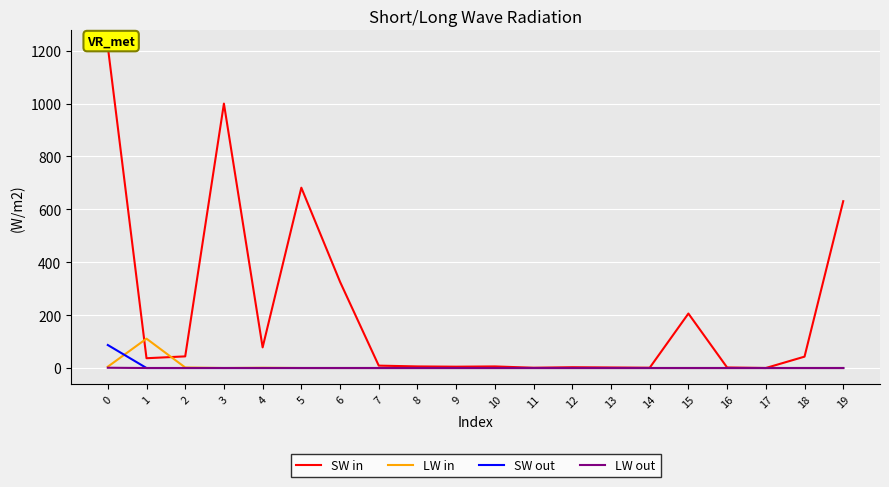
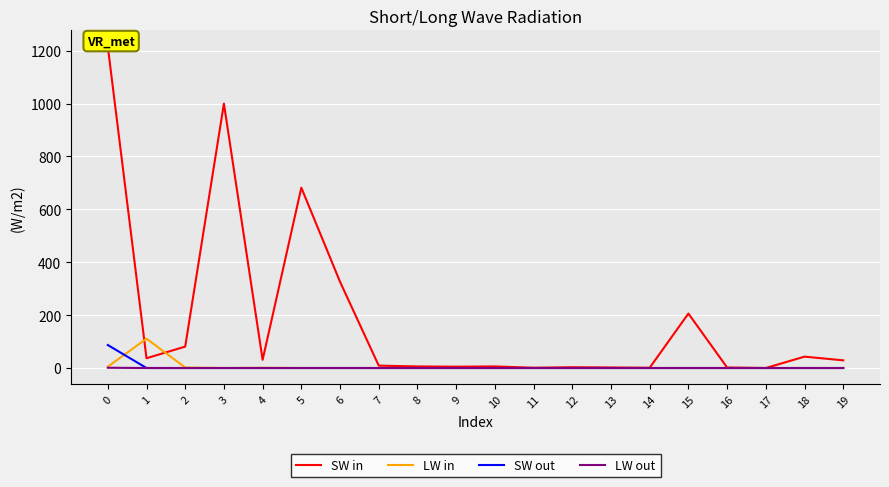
  {
    "SW in": {
      "1": 40,
-     "2": 40,
+     "2": 80,
      "3": 1000,
-     "4": 80,
+     "4": 30,
      "5": 680,
      "6": 330,
      "15": 210,
      "18": 40,
-     "19": 630
+     "19": 30
    },
    "LW in": {
      "1": 110
    },
    "SW out": {
      "0": 90
    }
  }
